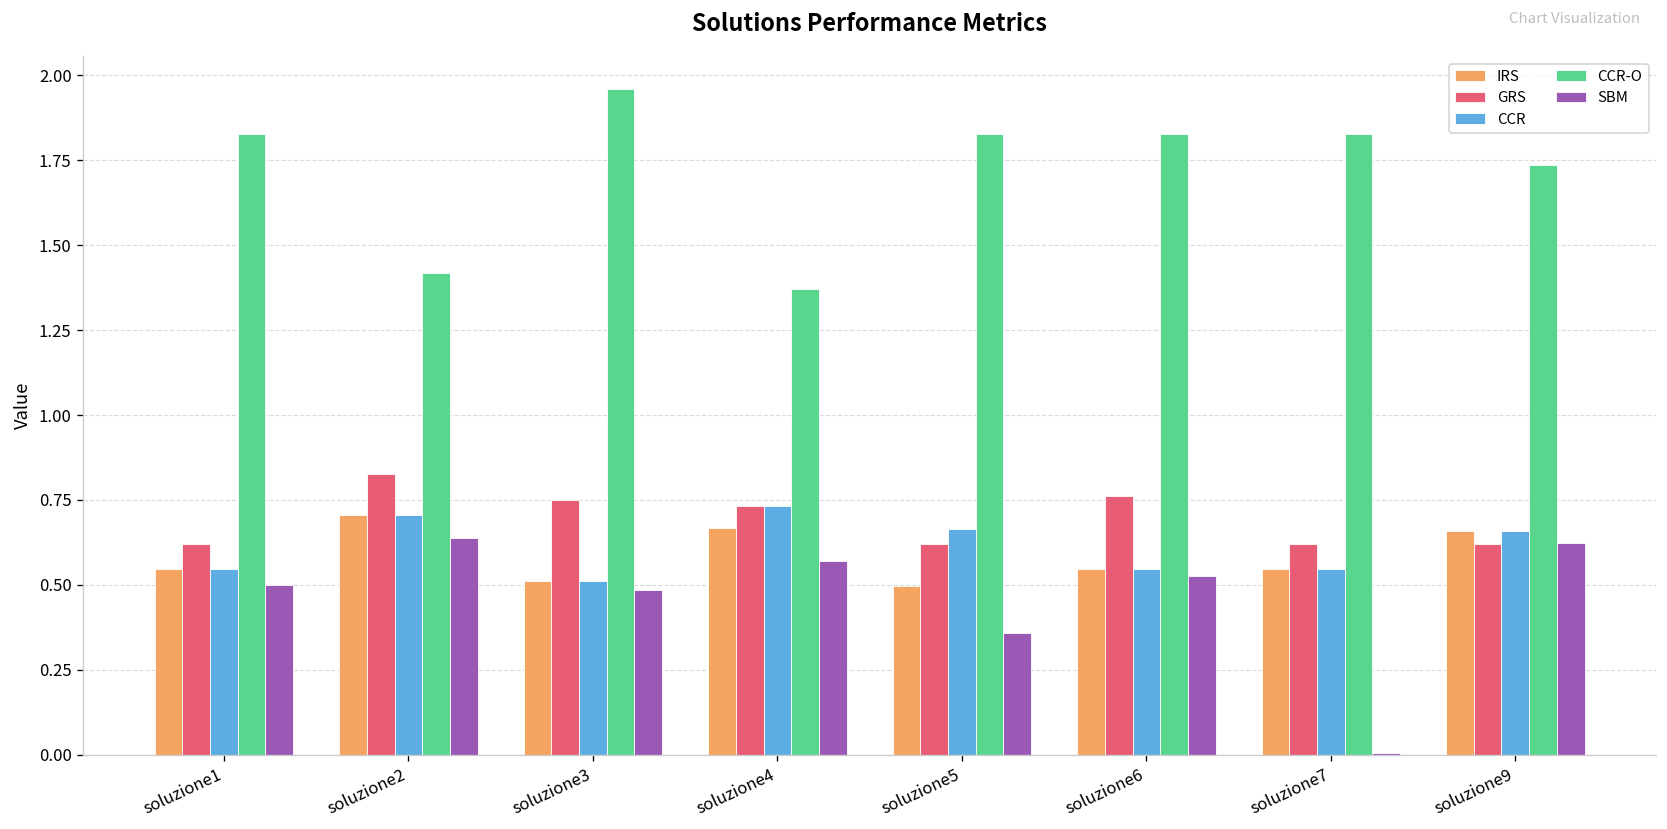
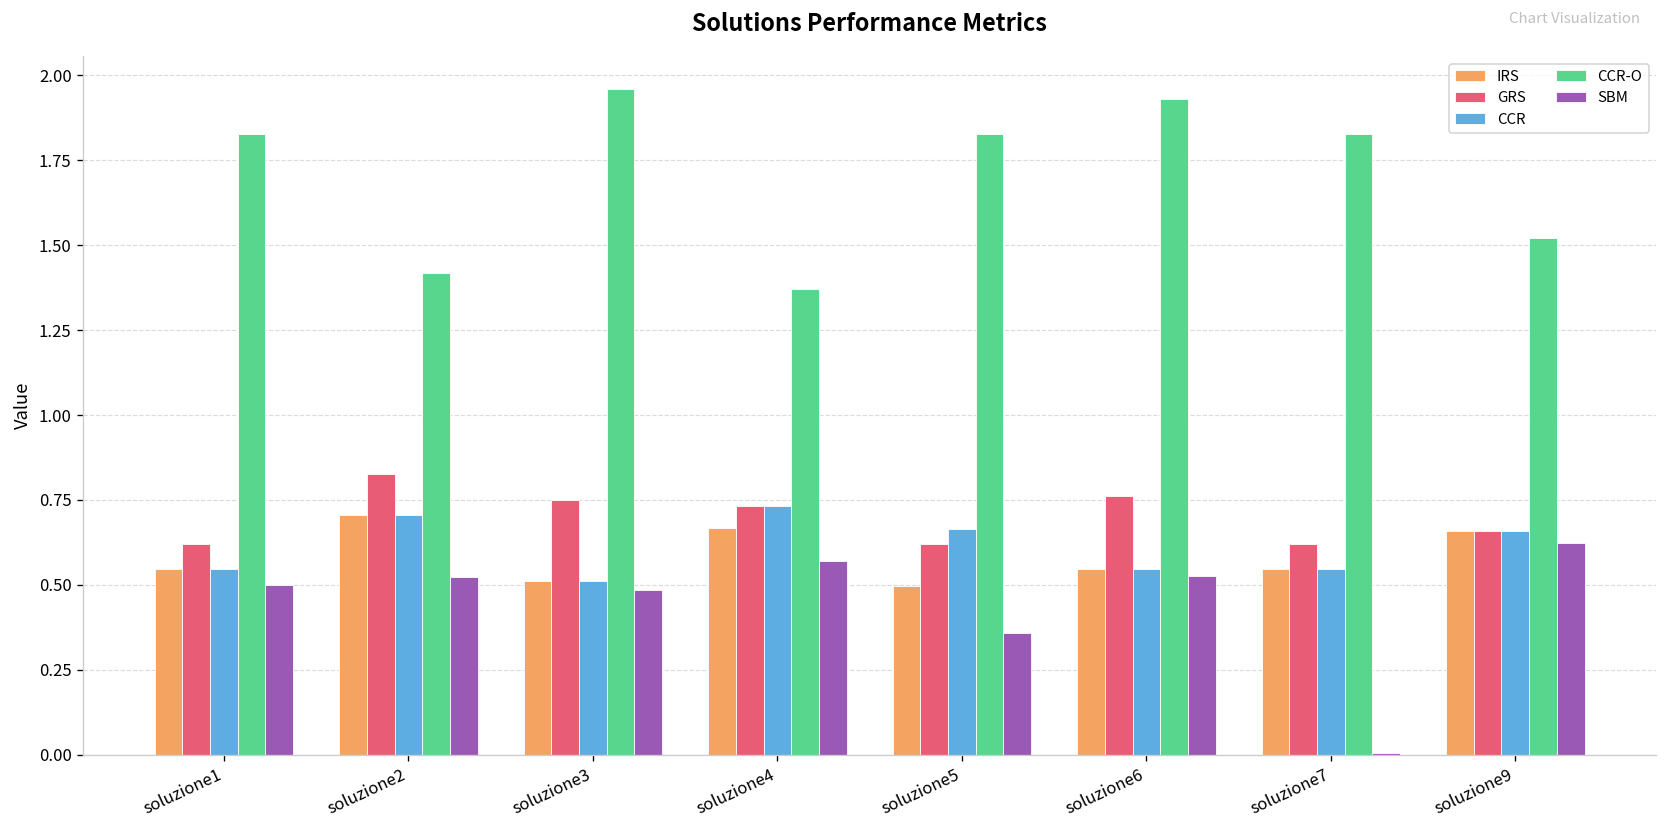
  {
    "IRS": {
      "soluzione1": 0.55,
      "soluzione2": 0.71,
      "soluzione3": 0.51,
      "soluzione4": 0.67,
      "soluzione5": 0.50,
      "soluzione6": 0.55,
      "soluzione7": 0.55,
      "soluzione9": 0.66
    },
    "GRS": {
      "soluzione1": 0.62,
      "soluzione2": 0.83,
      "soluzione3": 0.75,
      "soluzione4": 0.73,
      "soluzione5": 0.62,
      "soluzione6": 0.76,
      "soluzione7": 0.62,
-     "soluzione9": 0.62
+     "soluzione9": 0.66
    },
    "CCR": {
      "soluzione1": 0.55,
      "soluzione2": 0.71,
      "soluzione3": 0.51,
      "soluzione4": 0.73,
      "soluzione5": 0.66,
      "soluzione6": 0.55,
      "soluzione7": 0.55,
      "soluzione9": 0.66
    },
    "CCR-O": {
      "soluzione1": 1.83,
      "soluzione2": 1.42,
      "soluzione3": 1.96,
      "soluzione4": 1.37,
      "soluzione5": 1.83,
-     "soluzione6": 1.83,
+     "soluzione6": 1.93,
      "soluzione7": 1.83,
-     "soluzione9": 1.73
+     "soluzione9": 1.52
    },
    "SBM": {
      "soluzione1": 0.50,
-     "soluzione2": 0.64,
+     "soluzione2": 0.52,
      "soluzione3": 0.48,
      "soluzione4": 0.57,
      "soluzione5": 0.36,
      "soluzione6": 0.53,
      "soluzione9": 0.62
    }
  }
